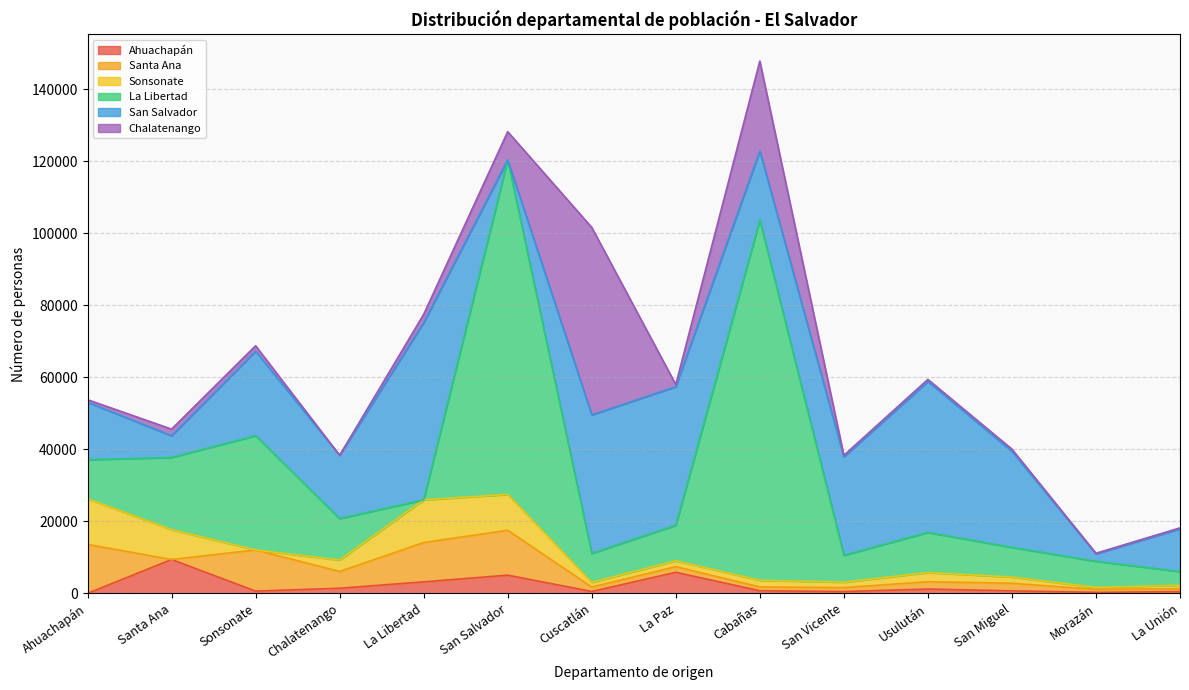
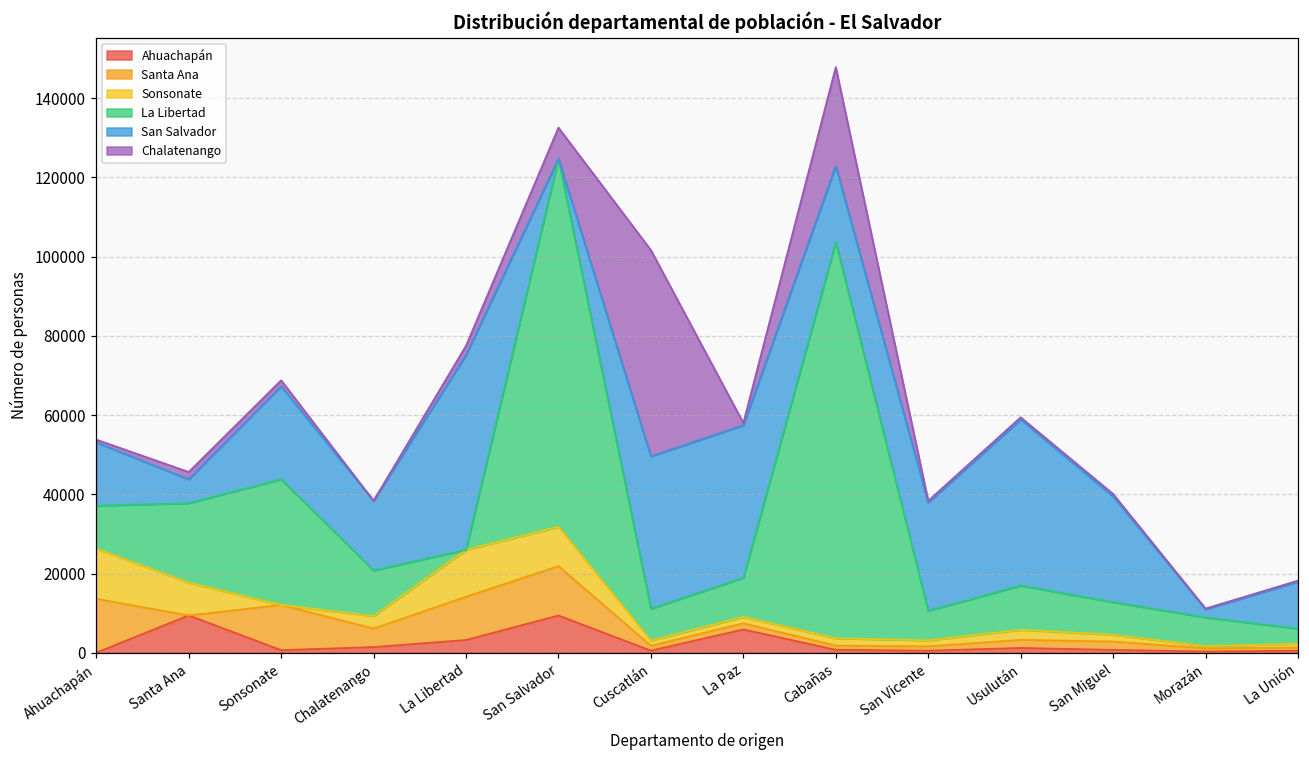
  {
    "Ahuachapán": {
      "Ahuachapán": 0,
      "Sonsonate": 1000,
      "Chalatenango": 1000,
      "La Libertad": 3000,
-     "San Salvador": 5000,
+     "San Salvador": 9000,
      "Cuscatlán": 1000,
      "La Paz": 6000,
      "Cabañas": 1000,
      "San Vicente": 1000,
      "Usulután": 1000,
      "San Miguel": 1000,
      "Morazán": 0,
      "La Unión": 1000
    },
    "La Libertad": {
      "Ahuachapán": 11000,
      "Santa Ana": 20000,
      "Sonsonate": 32000,
      "Chalatenango": 12000,
      "Cuscatlán": 8000,
      "La Paz": 10000,
      "Cabañas": 100000,
      "San Vicente": 7000,
      "Usulután": 11000,
      "San Miguel": 8000,
      "Morazán": 7000,
      "La Unión": 4000
    },
    "San Salvador": {
      "Santa Ana": 6000,
      "Sonsonate": 23000,
      "La Libertad": 49000,
      "Cuscatlán": 38000,
      "Cabañas": 19000
    },
    "Chalatenango": {
      "Santa Ana": 2000,
      "Sonsonate": 2000,
      "La Libertad": 2000,
      "San Salvador": 8000,
      "Cuscatlán": 52000,
      "Cabañas": 25000
    }
  }
